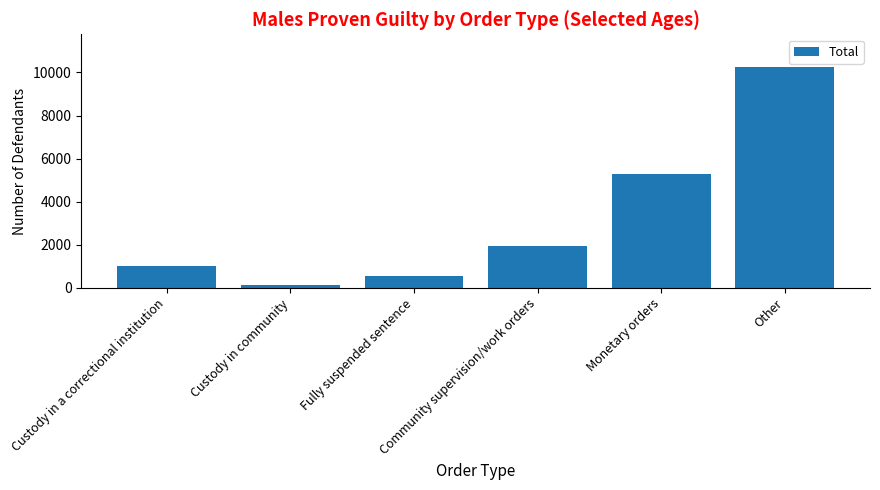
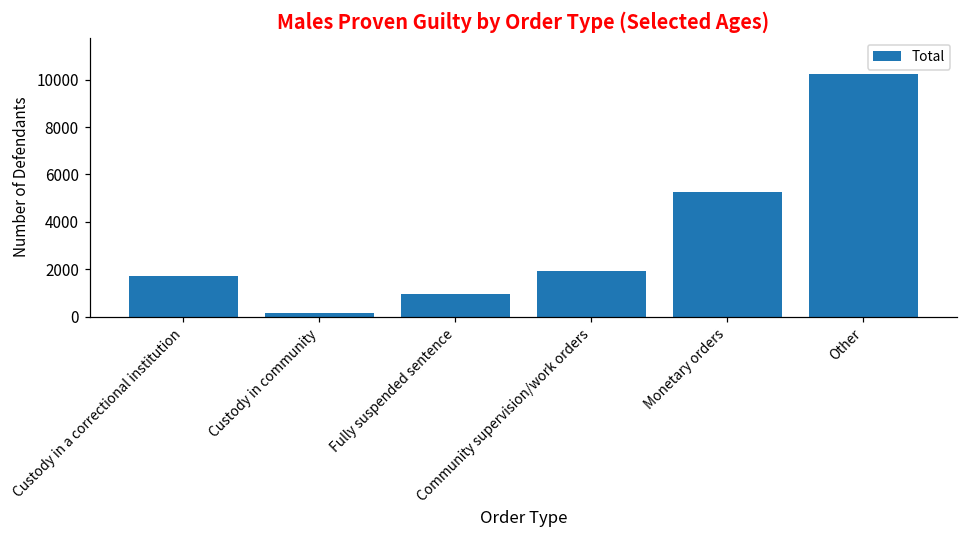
  {
-   "Custody in a correctional institution": 1000,
+   "Custody in a correctional institution": 1700,
    "Custody in community": 100,
-   "Fully suspended sentence": 600,
+   "Fully suspended sentence": 1000,
    "Community supervision/work orders": 1900,
    "Monetary orders": 5300,
    "Other": 10200
  }
